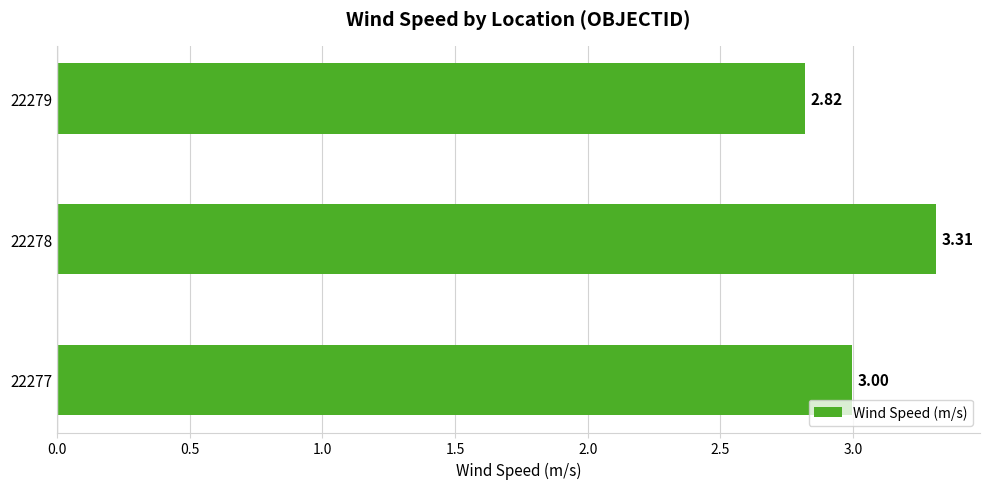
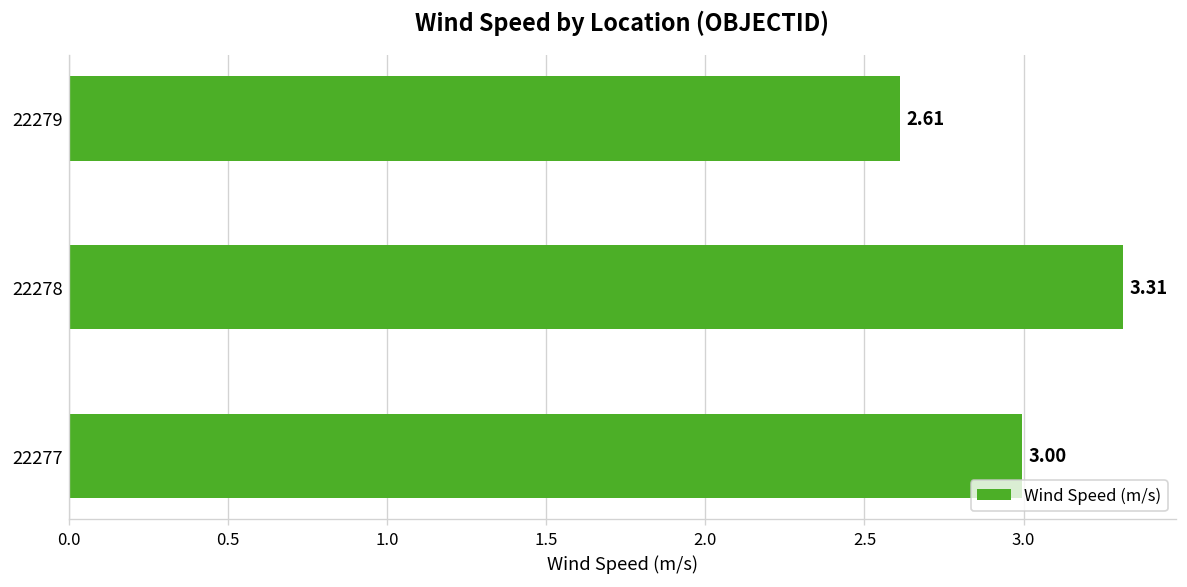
  {
-   "22279": 2.82,
+   "22279": 2.61,
    "22278": 3.31,
    "22277": 3.00
  }
